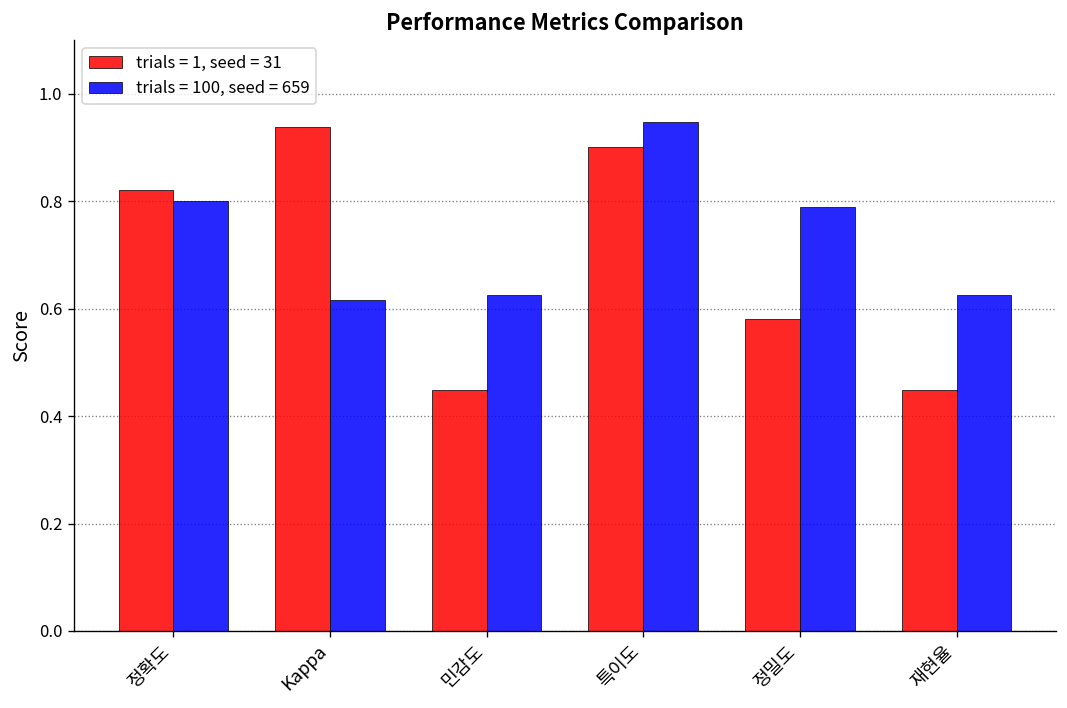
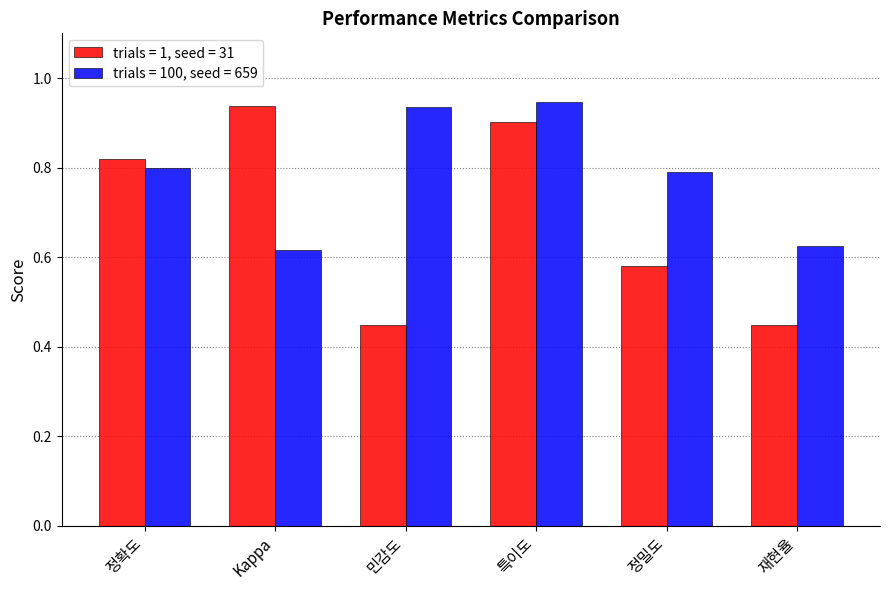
  {
    "trials = 1, seed = 31": {
      "정확도": 0.82,
      "Kappa": 0.94,
      "민감도": 0.45,
      "특이도": 0.90,
      "정밀도": 0.58,
      "재현율": 0.45
    },
    "trials = 100, seed = 659": {
      "정확도": 0.80,
      "Kappa": 0.62,
-     "민감도": 0.63,
+     "민감도": 0.94,
      "특이도": 0.95,
      "정밀도": 0.79,
      "재현율": 0.63
    }
  }
